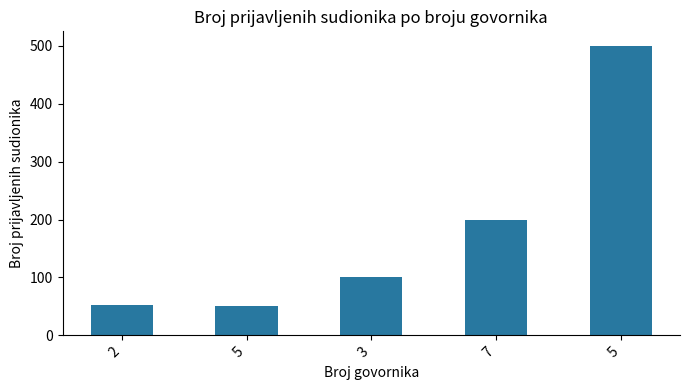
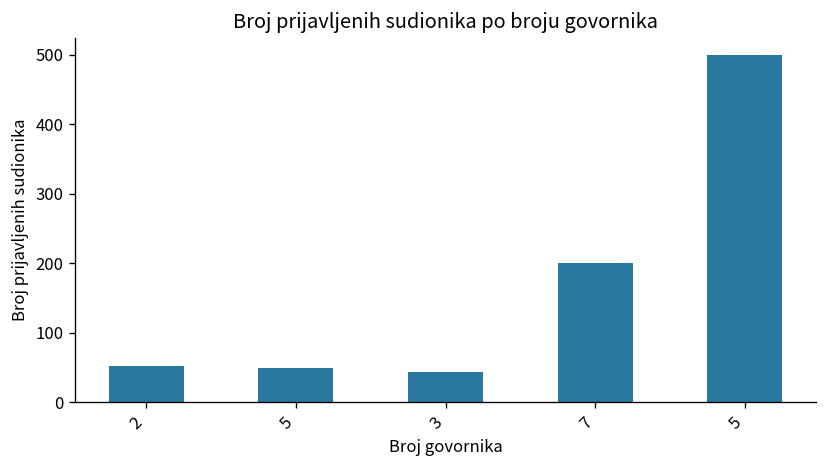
  {
    "2": 50,
-   "3": 100,
+   "3": 40,
    "7": 200
  }
